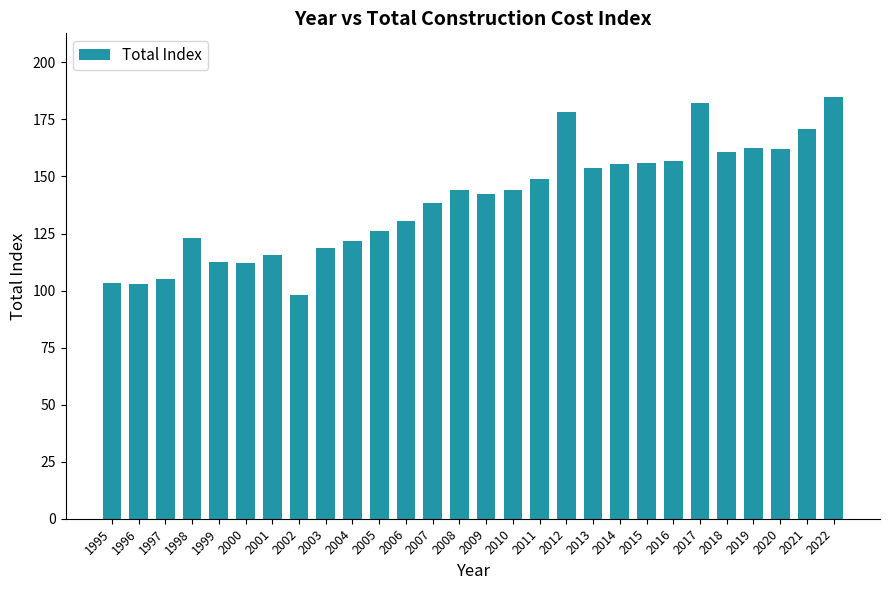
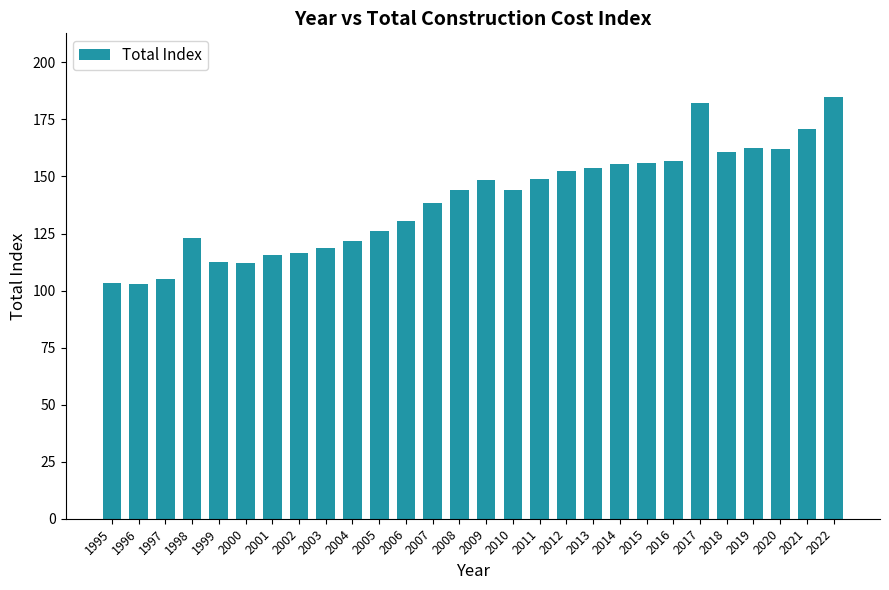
  {
    "1995": 104,
    "1996": 103,
    "1997": 105,
    "1998": 123,
    "1999": 113,
    "2000": 112,
    "2001": 116,
-   "2002": 98,
+   "2002": 117,
    "2003": 119,
    "2004": 122,
    "2005": 126,
    "2006": 131,
    "2007": 139,
    "2008": 144,
-   "2009": 142,
+   "2009": 149,
    "2010": 144,
    "2011": 149,
-   "2012": 178,
+   "2012": 152,
    "2013": 154,
    "2014": 155,
    "2015": 156,
    "2016": 157,
    "2017": 182,
    "2018": 161,
    "2019": 163,
    "2020": 162,
    "2021": 171,
    "2022": 185
  }
